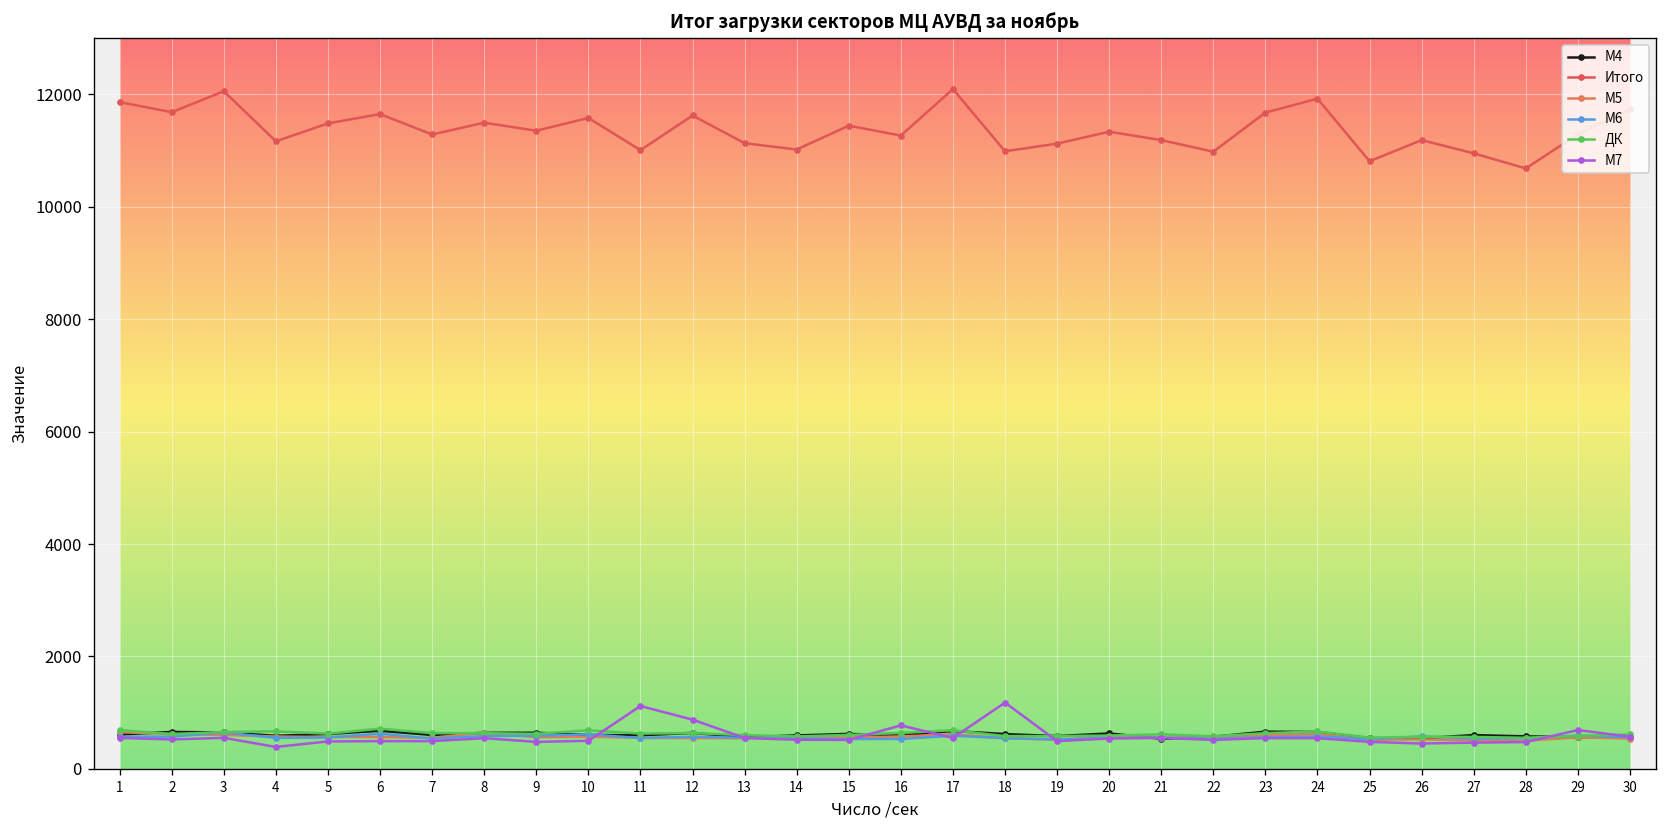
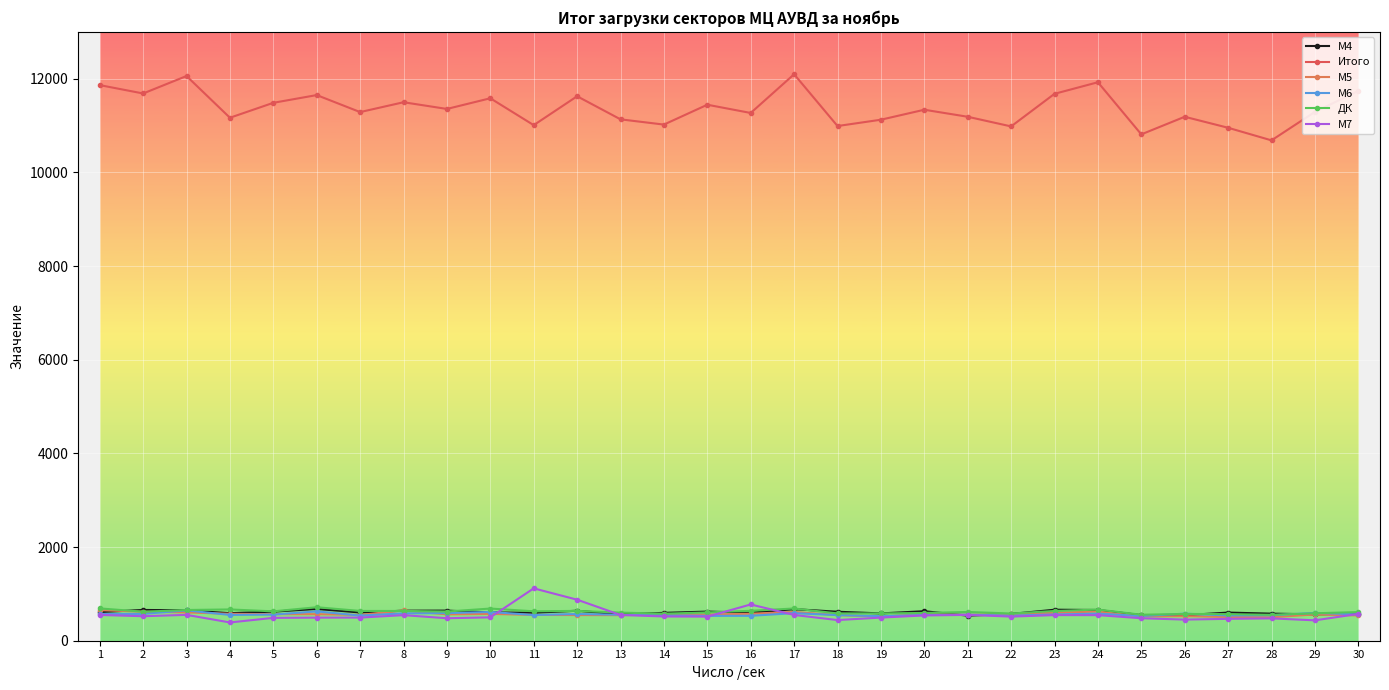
  {
    "ДК": {
      "4": 700,
      "10": 700,
      "21": 600
    },
    "М7": {
      "4": 400,
      "5": 500,
      "6": 500,
      "9": 500,
      "10": 500,
      "11": 1100,
      "12": 900,
      "16": 800,
-     "18": 1200,
+     "18": 400,
      "26": 500,
-     "29": 700
+     "29": 400
    }
  }
